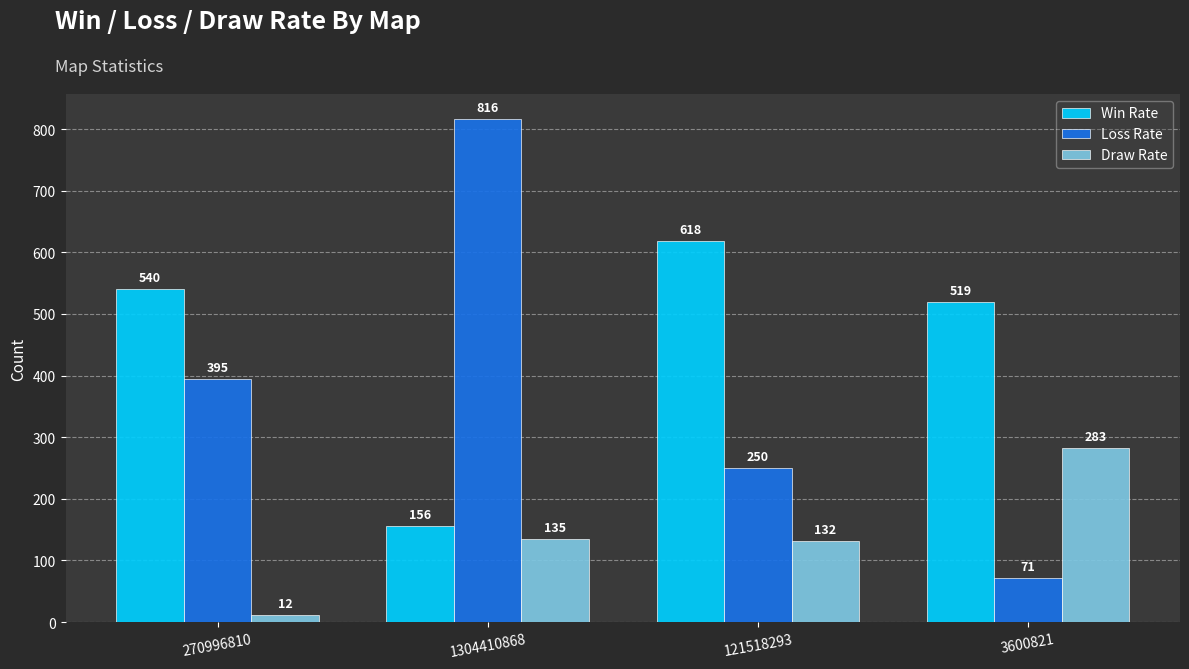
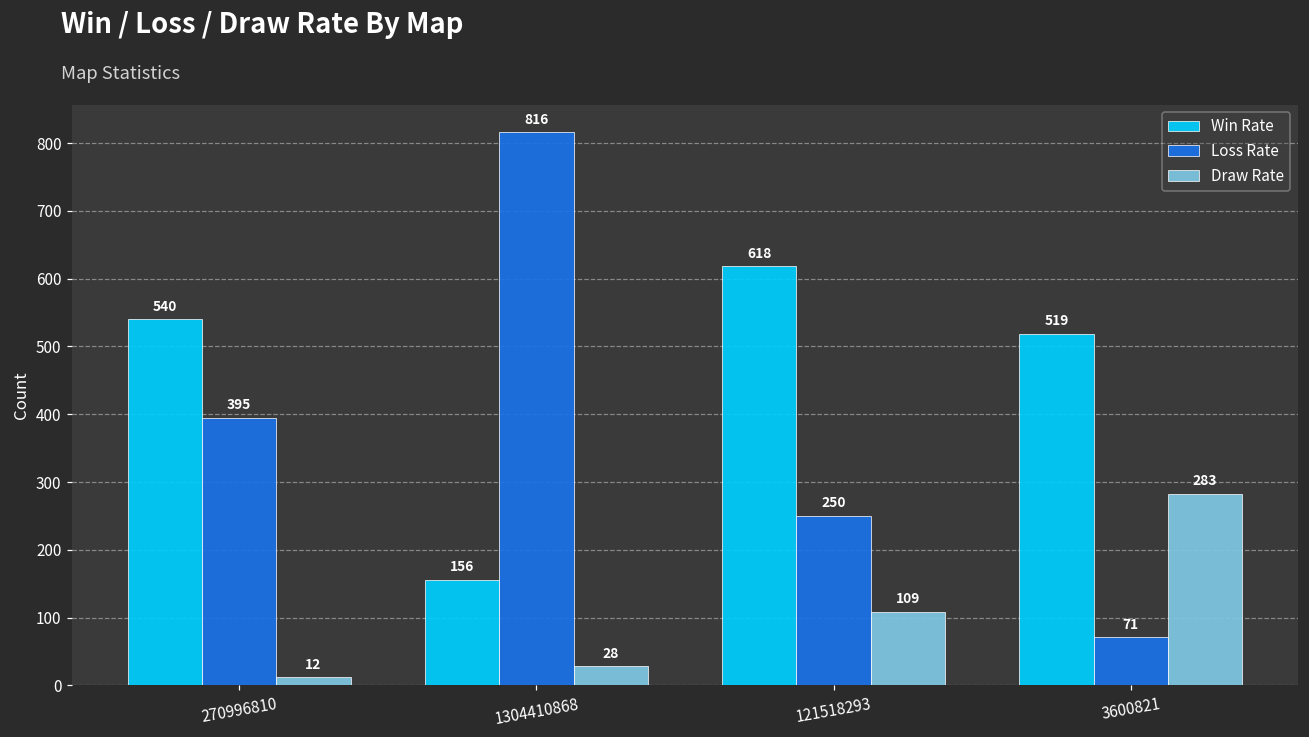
  {
    "Win Rate": {
      "270996810": 540,
      "1304410868": 156,
      "121518293": 618,
      "3600821": 519
    },
    "Loss Rate": {
      "270996810": 395,
      "1304410868": 816,
      "121518293": 250,
      "3600821": 71
    },
    "Draw Rate": {
      "270996810": 12,
-     "1304410868": 135,
-     "121518293": 132,
+     "1304410868": 28,
+     "121518293": 109,
      "3600821": 283
    }
  }
